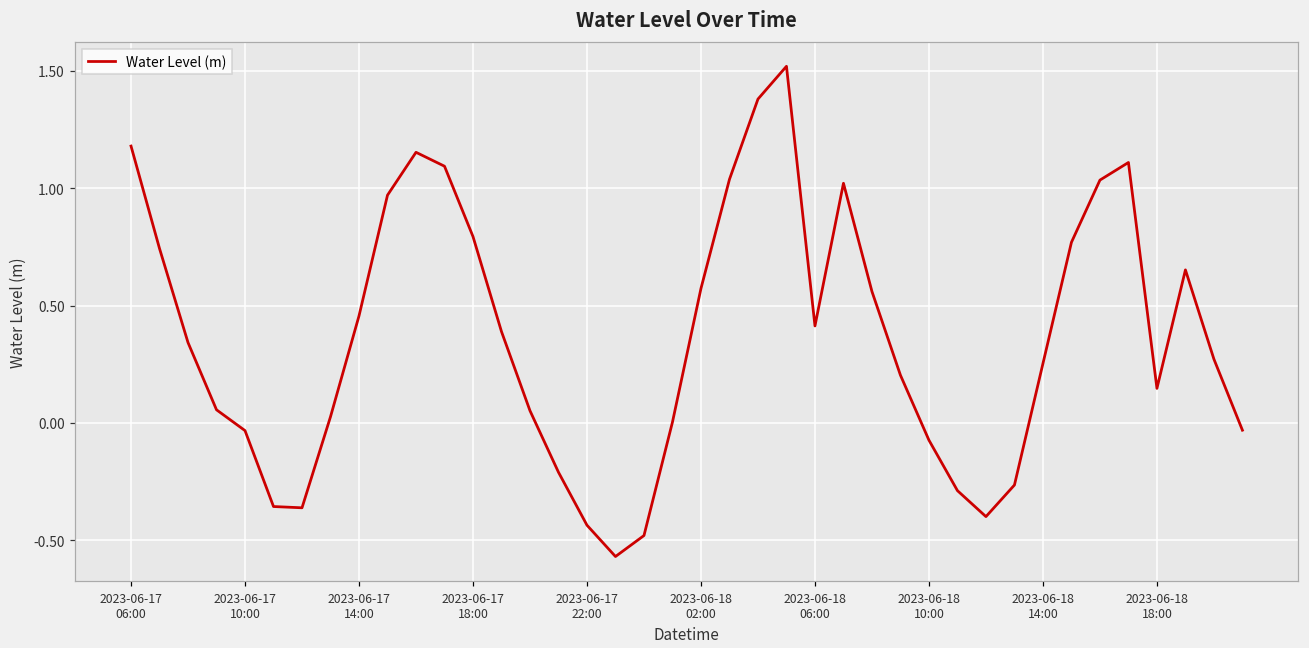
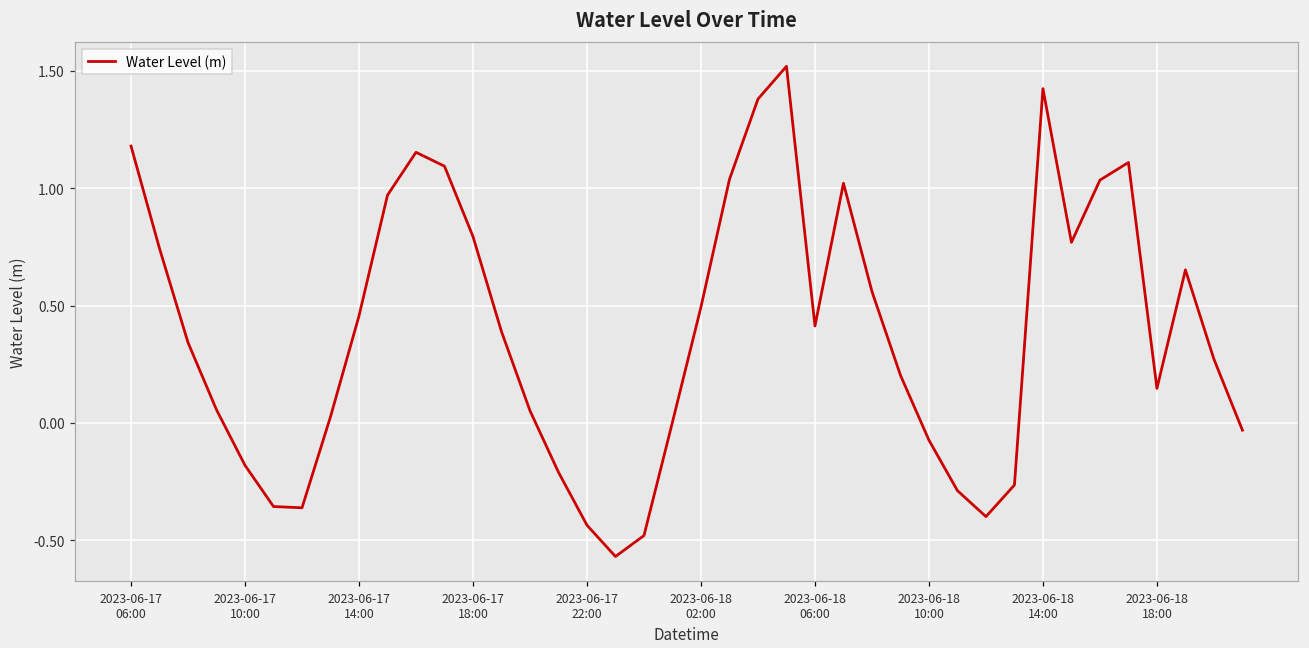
  {
    "2023-06-17 06:00": 1.18,
-   "2023-06-17 10:00": -0.03,
+   "2023-06-17 10:00": -0.18,
    "2023-06-17 14:00": 0.46,
    "2023-06-17 18:00": 0.79,
    "2023-06-17 22:00": -0.44,
-   "2023-06-18 02:00": 0.57,
+   "2023-06-18 02:00": 0.49,
    "2023-06-18 06:00": 0.41,
    "2023-06-18 10:00": -0.07,
-   "2023-06-18 14:00": 0.25,
+   "2023-06-18 14:00": 1.42,
    "2023-06-18 18:00": 0.15
  }
